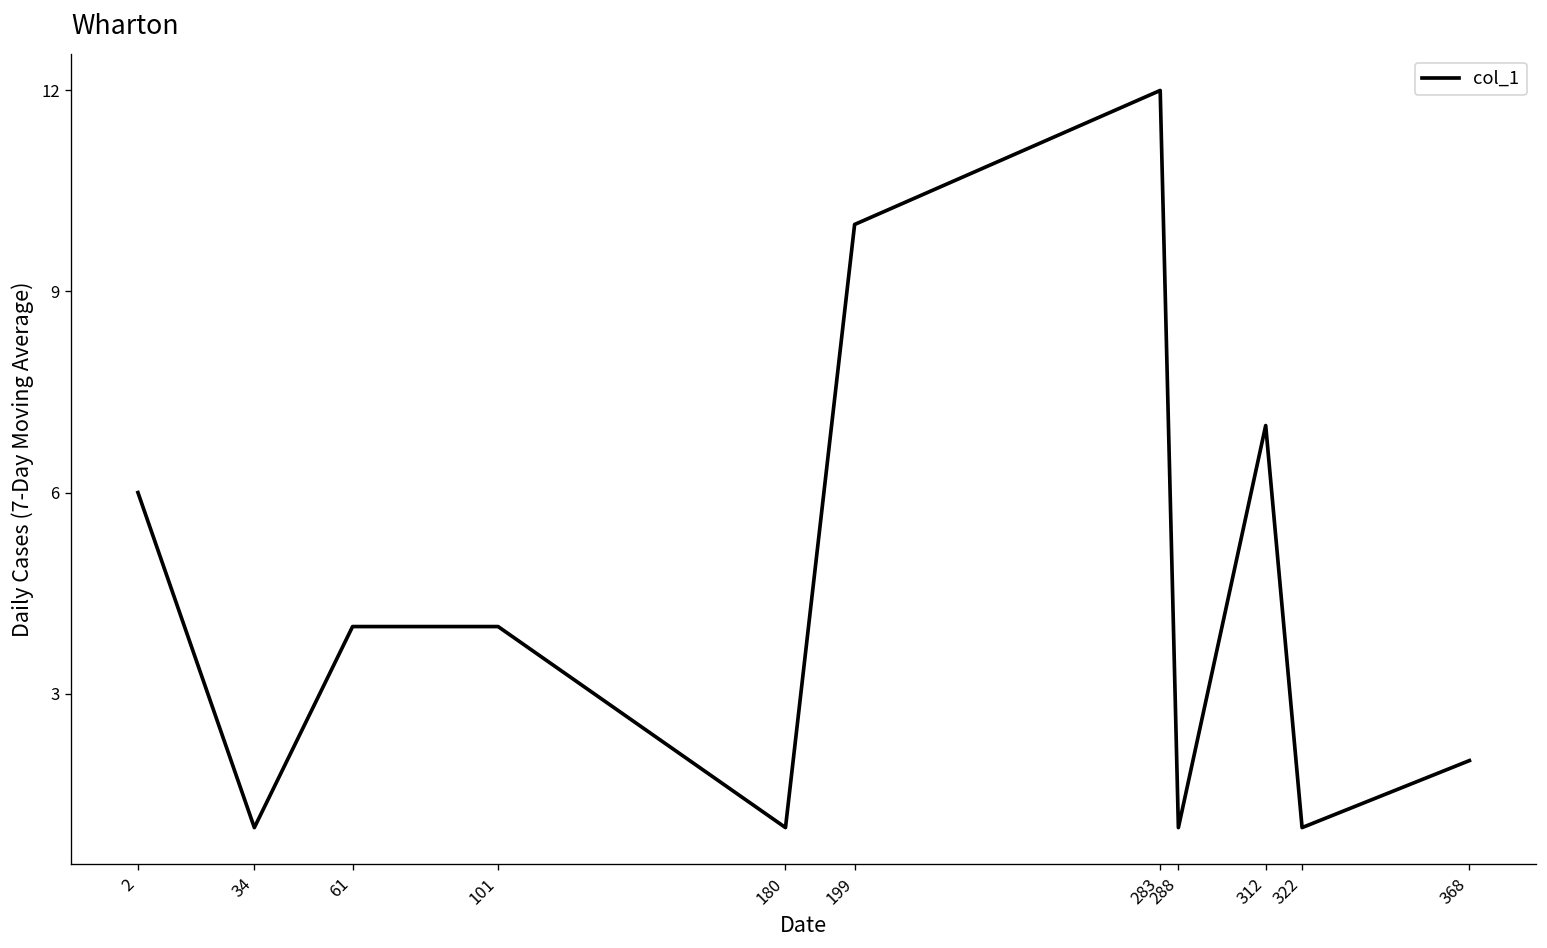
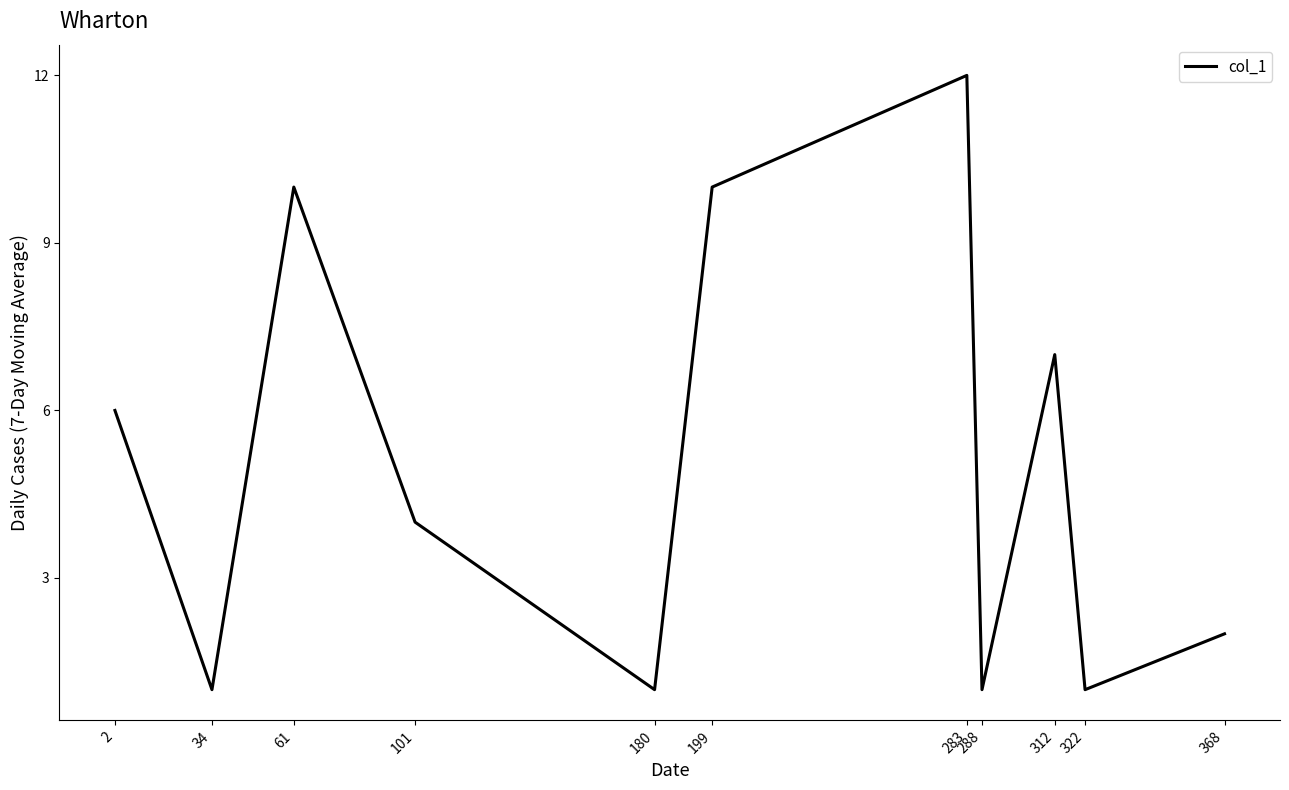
  {
    "2": 6,
    "34": 1,
-   "61": 4,
+   "61": 10,
    "101": 4,
    "180": 1,
    "199": 10,
    "283": 12,
    "288": 1,
    "312": 7,
    "322": 1,
    "368": 2
  }
